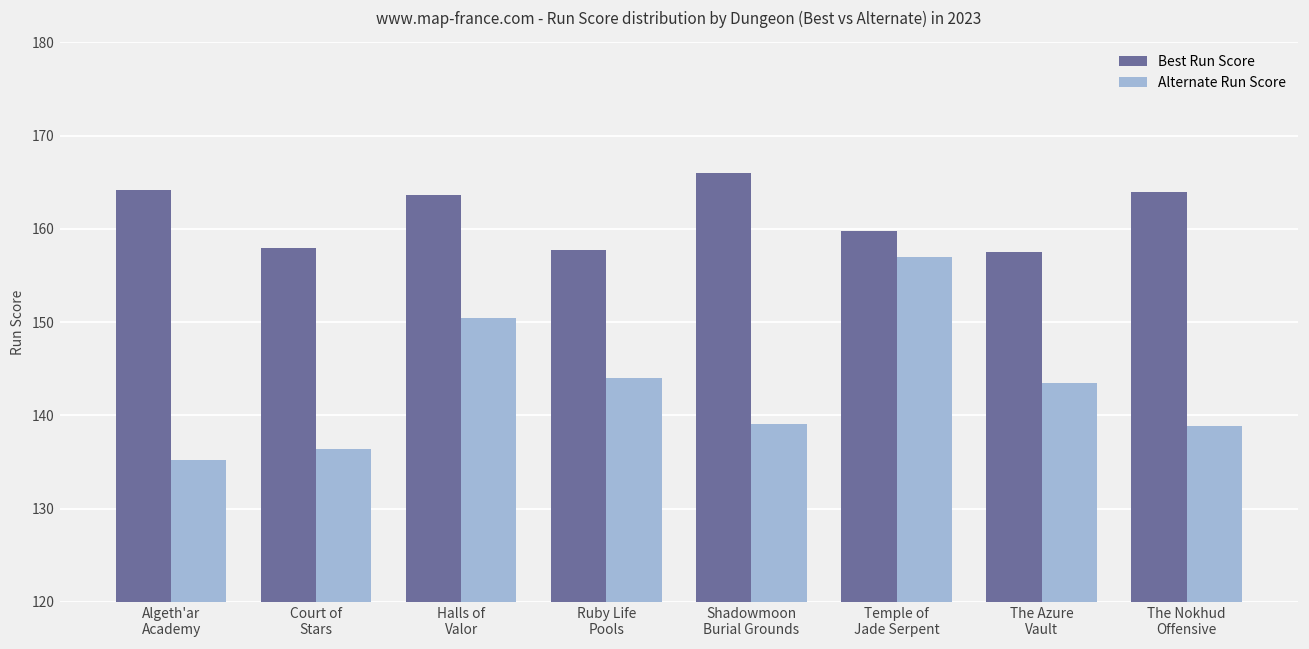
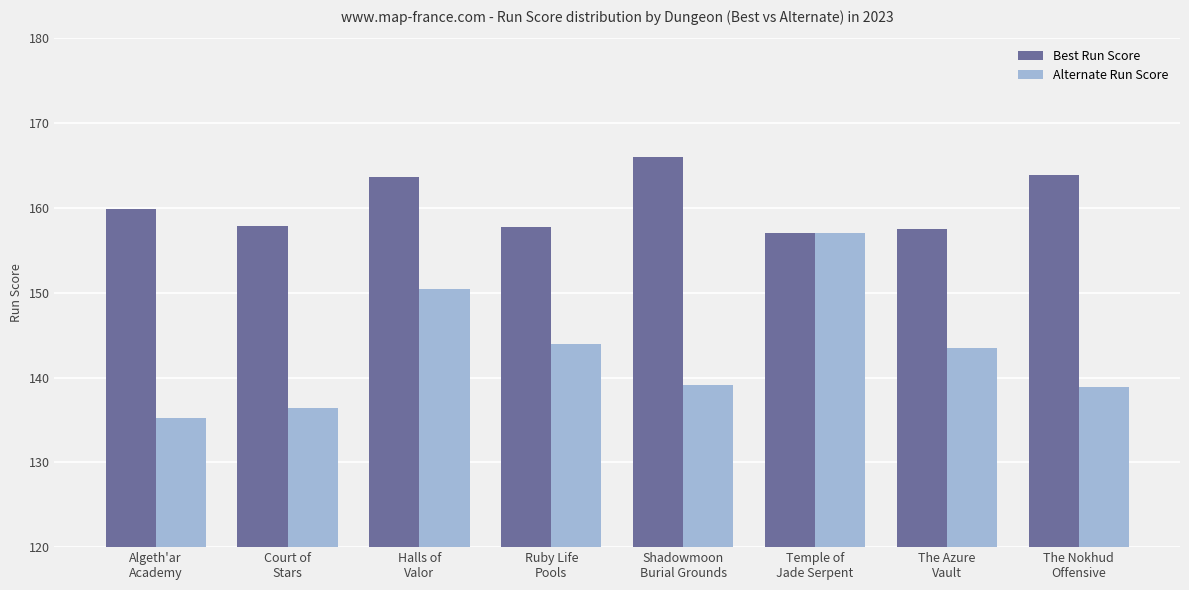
  {
    "Best Run Score": {
-     "Algeth'ar Academy": 164,
+     "Algeth'ar Academy": 160,
      "Court of Stars": 158,
      "Halls of Valor": 164,
      "Ruby Life Pools": 158,
      "Shadowmoon Burial Grounds": 166,
-     "Temple of Jade Serpent": 160,
+     "Temple of Jade Serpent": 157,
      "The Azure Vault": 158,
      "The Nokhud Offensive": 164
    },
    "Alternate Run Score": {
      "Algeth'ar Academy": 135,
      "Court of Stars": 136,
      "Halls of Valor": 150,
      "Ruby Life Pools": 144,
      "Shadowmoon Burial Grounds": 139,
      "Temple of Jade Serpent": 157,
      "The Azure Vault": 144,
      "The Nokhud Offensive": 139
    }
  }
